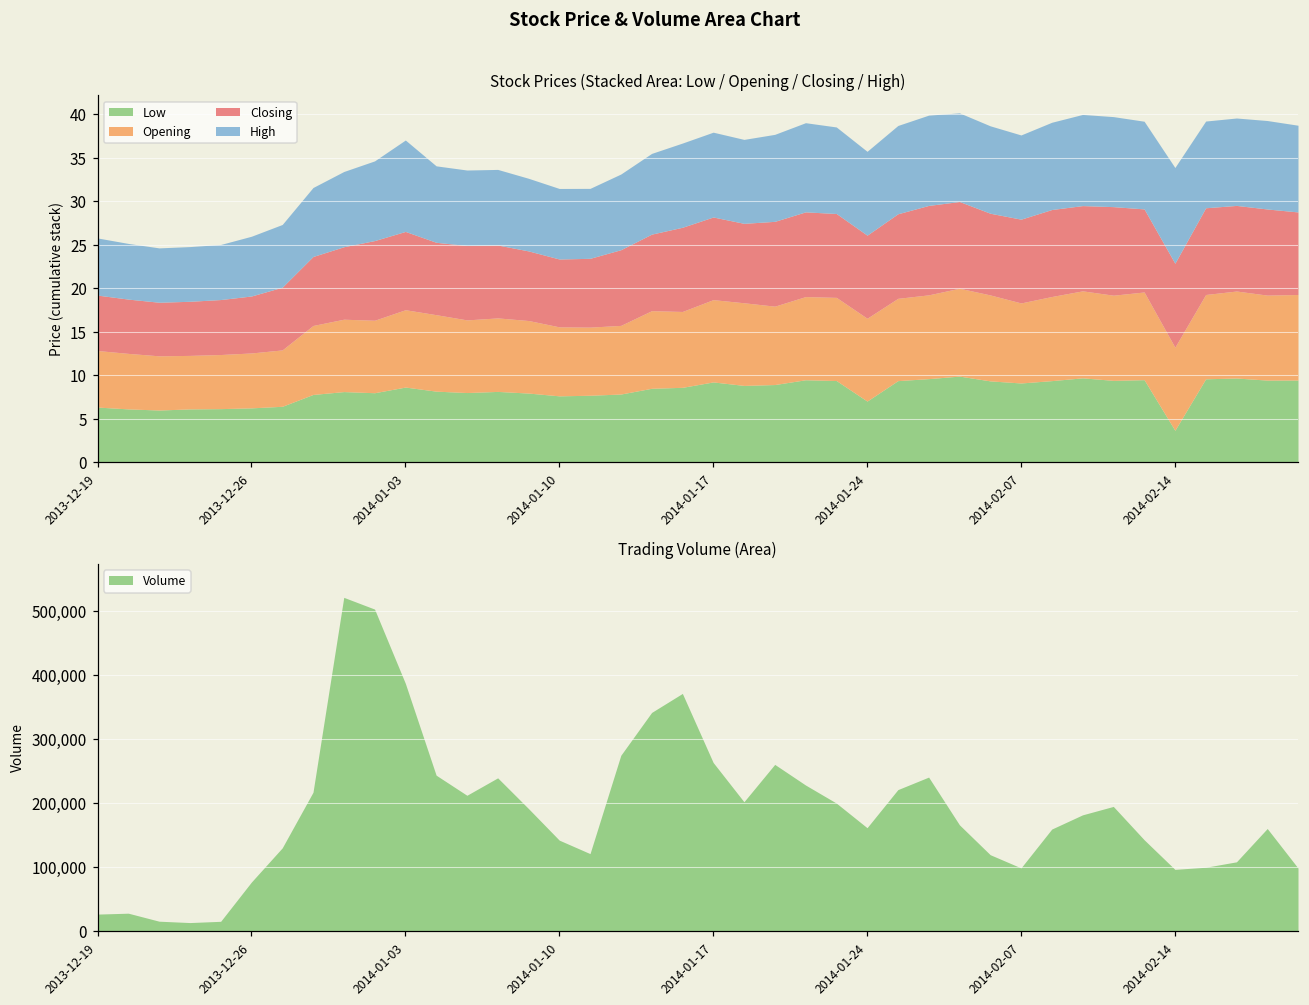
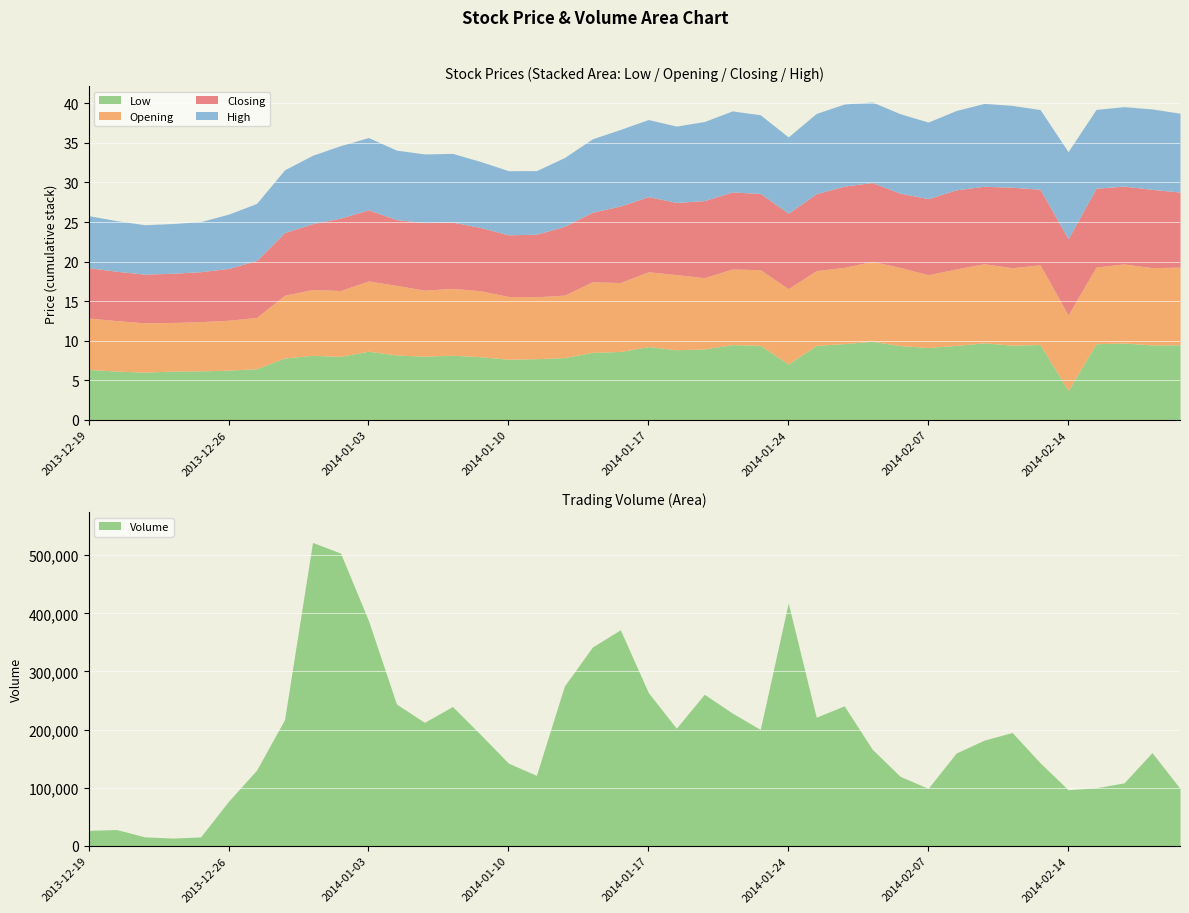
  {
    "Stock Prices (Stacked Area: Low / Opening / Closing / High)": {
      "Low": {
        "2013-12-19": "6",
        "2013-12-26": "6",
        "2014-01-03": "9",
        "2014-01-10": "8",
        "2014-01-17": "9",
        "2014-01-24": "7",
        "2014-02-07": "9",
        "2014-02-14": "4"
      },
      "High": {
        "2013-12-19": "7",
        "2013-12-26": "7",
-       "2014-01-03": "11",
+       "2014-01-03": "9",
        "2014-01-10": "8",
        "2014-01-17": "10",
        "2014-01-24": "10",
        "2014-02-07": "10",
        "2014-02-14": "11"
      }
    },
    "Trading Volume (Area)": {
      "2013-12-19": "30,000",
      "2013-12-26": "80,000",
      "2014-01-03": "390,000",
      "2014-01-10": "140,000",
      "2014-01-17": "260,000",
-     "2014-01-24": "160,000",
+     "2014-01-24": "420,000",
      "2014-02-07": "100,000",
      "2014-02-14": "100,000"
    }
  }
